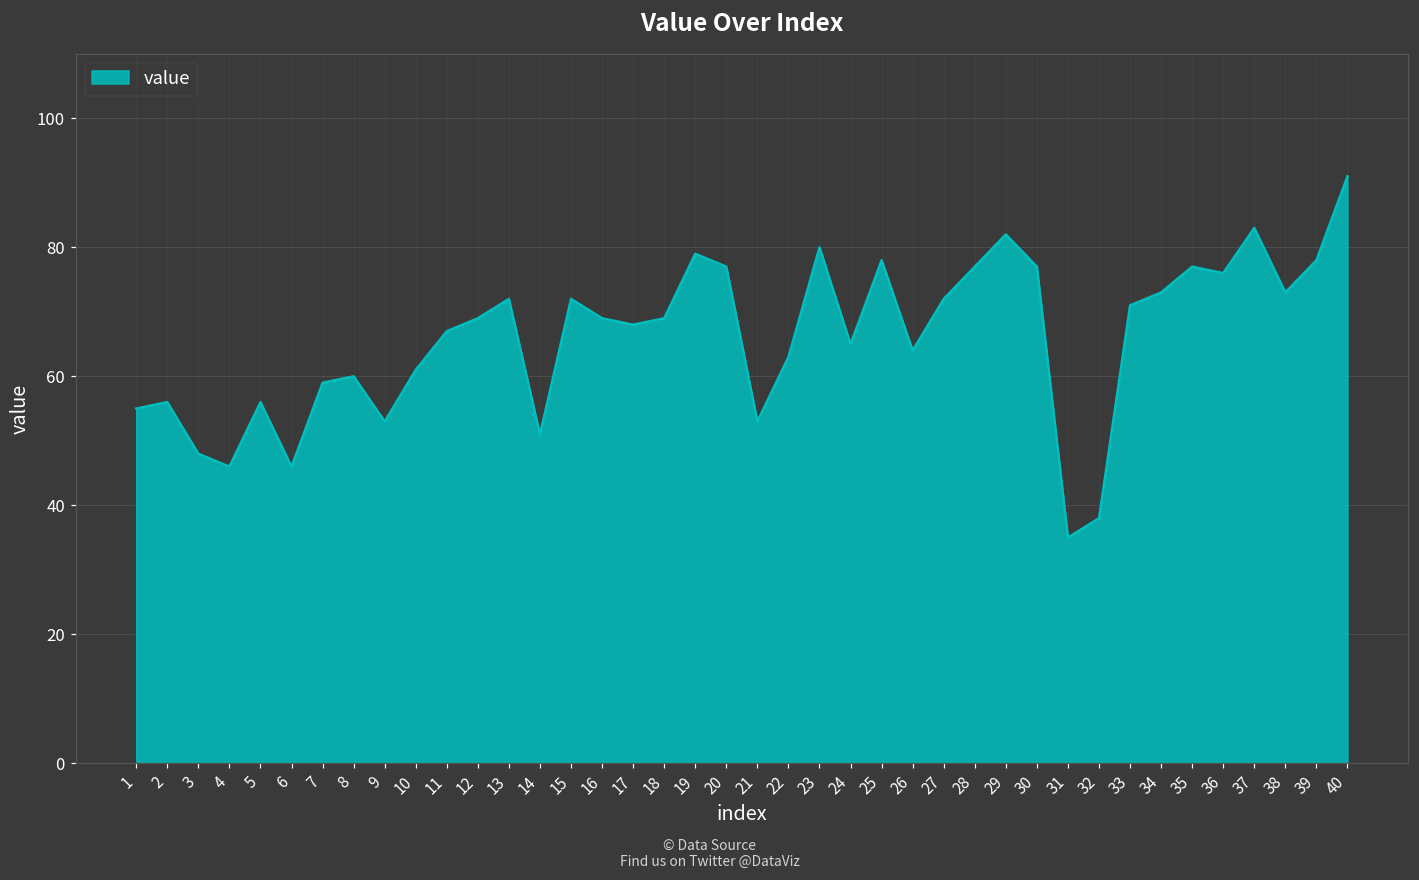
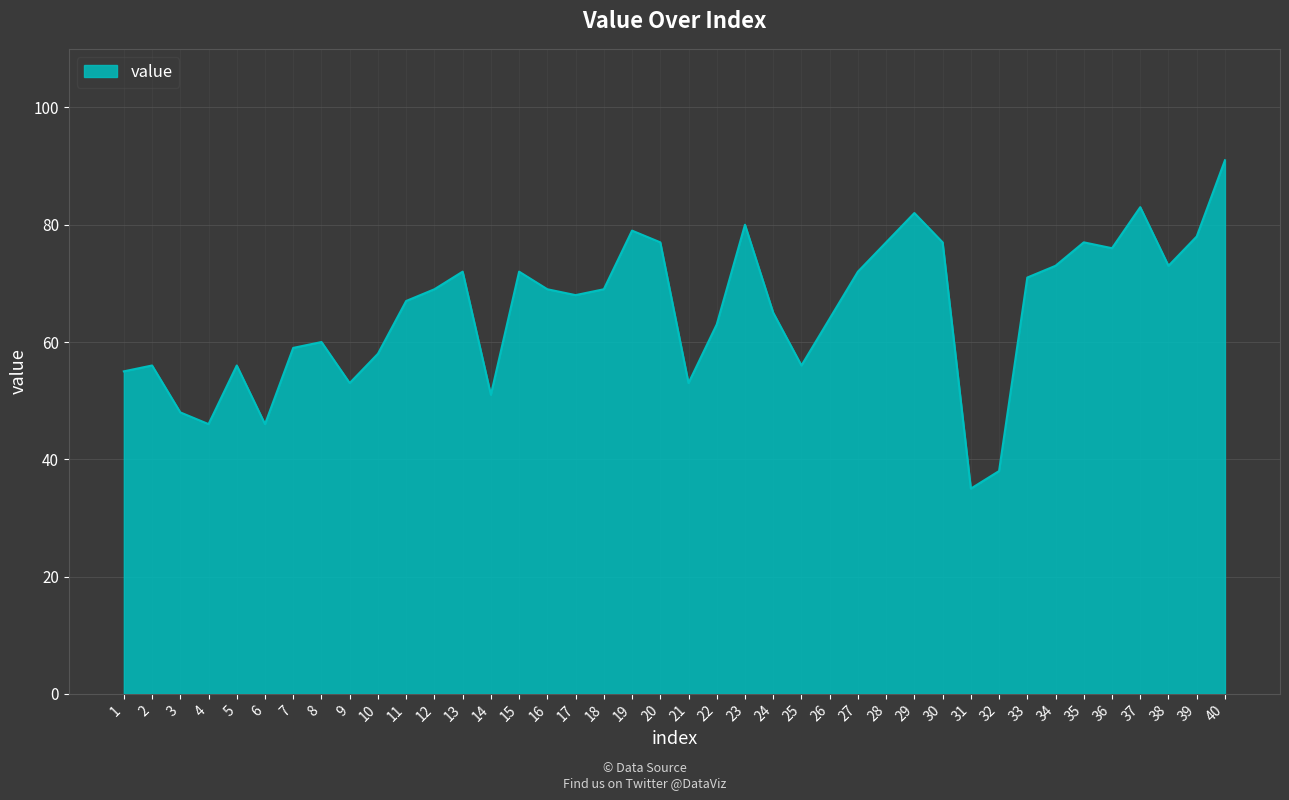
  {
    "1": 55,
    "2": 56,
    "3": 48,
    "4": 46,
    "5": 56,
    "6": 46,
    "7": 59,
    "8": 60,
    "9": 53,
-   "10": 61,
+   "10": 58,
    "11": 67,
    "12": 69,
    "13": 72,
    "14": 51,
    "15": 72,
    "16": 69,
    "17": 68,
    "18": 69,
    "19": 79,
    "20": 77,
    "21": 53,
    "22": 63,
    "23": 80,
    "24": 65,
-   "25": 78,
+   "25": 56,
    "26": 64,
    "27": 72,
    "28": 77,
    "29": 82,
    "30": 77,
    "31": 35,
    "32": 38,
    "33": 71,
    "34": 73,
    "35": 77,
    "36": 76,
    "37": 83,
    "38": 73,
    "39": 78,
    "40": 91
  }
